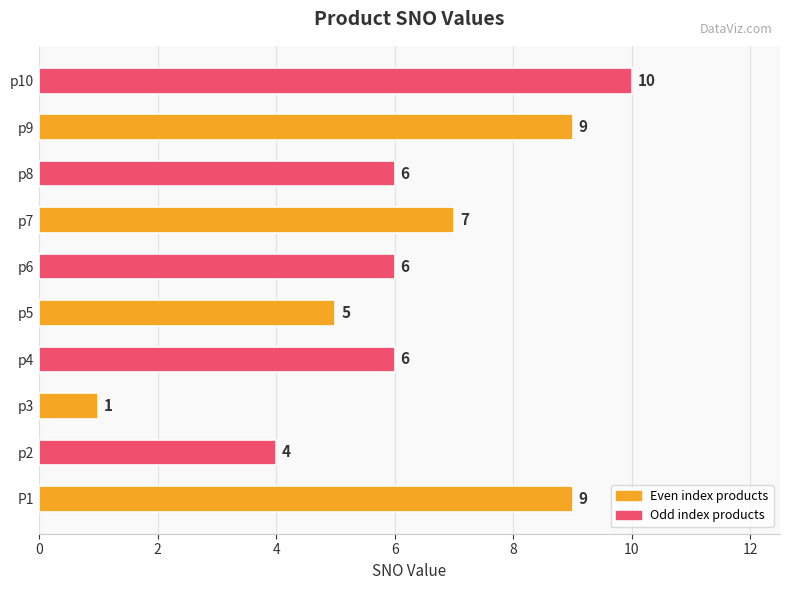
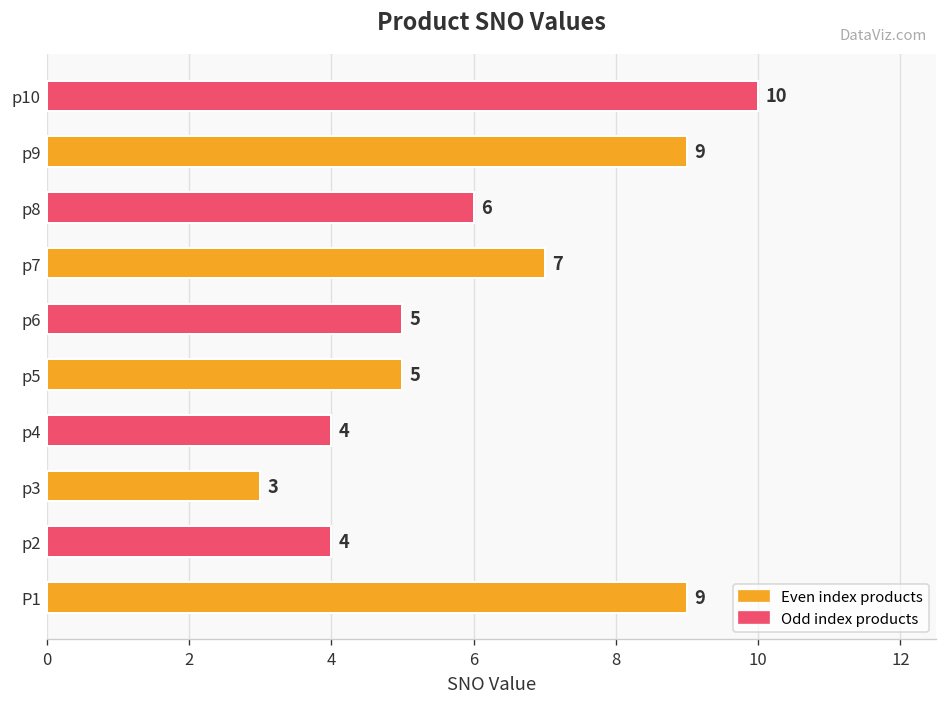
  {
    "p10": 10,
    "p9": 9,
    "p8": 6,
    "p7": 7,
-   "p6": 6,
+   "p6": 5,
    "p5": 5,
-   "p4": 6,
-   "p3": 1,
+   "p4": 4,
+   "p3": 3,
    "p2": 4,
    "P1": 9
  }
